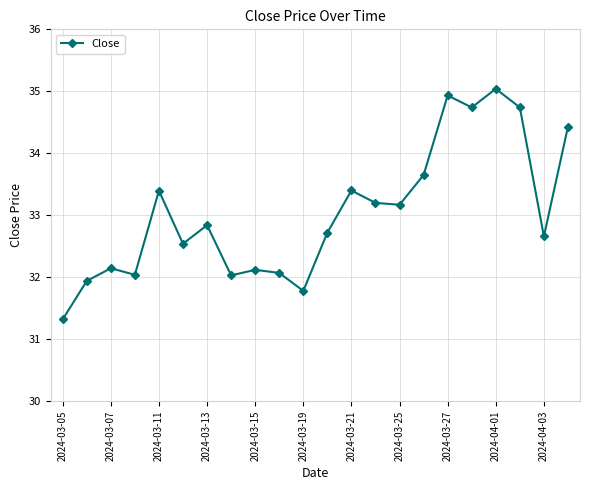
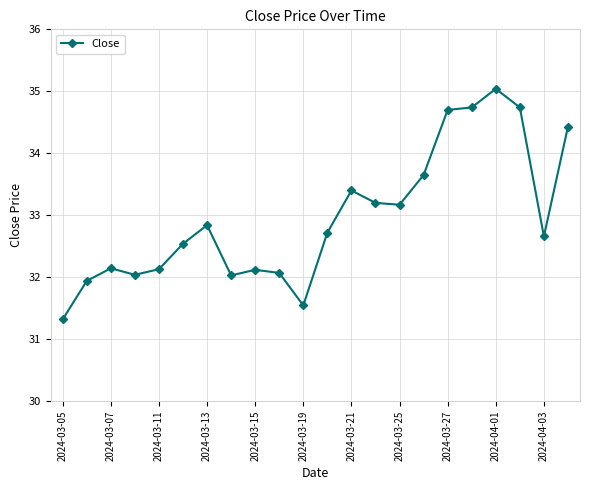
  {
    "2024-03-05": 31.3,
    "2024-03-07": 32.1,
-   "2024-03-11": 33.4,
+   "2024-03-11": 32.1,
    "2024-03-13": 32.8,
    "2024-03-15": 32.1,
-   "2024-03-19": 31.8,
+   "2024-03-19": 31.5,
    "2024-03-21": 33.4,
    "2024-03-25": 33.2,
-   "2024-03-27": 34.9,
+   "2024-03-27": 34.7,
    "2024-04-01": 35.0,
    "2024-04-03": 32.7
  }
